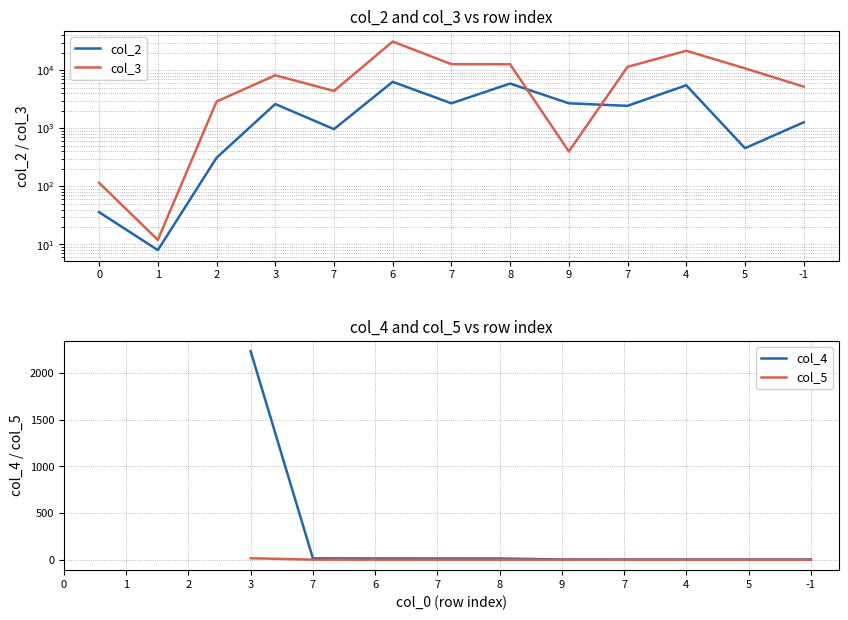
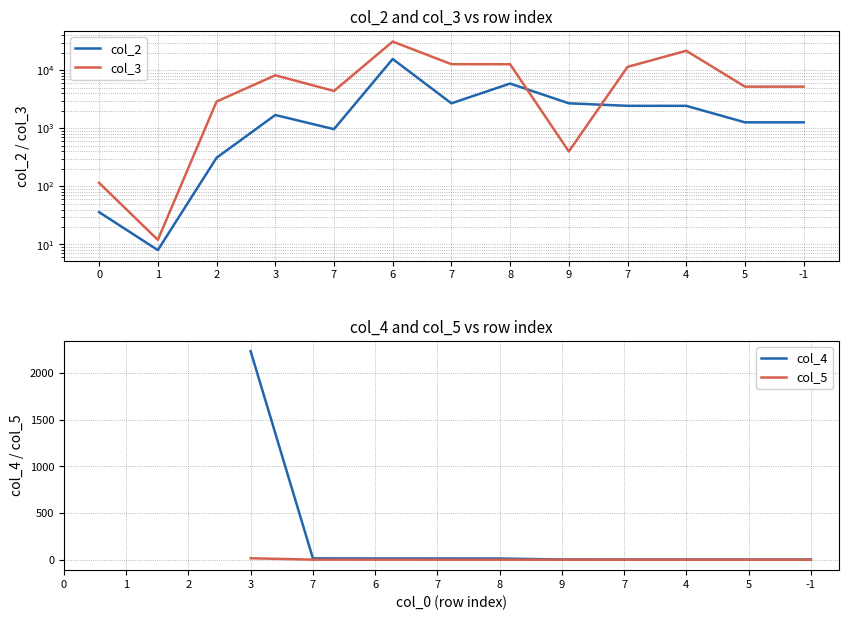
  {
    "col_2 and col_3 vs row index": {
      "col_2": {
        "0": 40,
        "1": 8,
        "2": 300,
-       "3": 3000,
-       "6": 6000,
+       "3": 1700,
+       "6": 16000,
        "8": 6000,
        "9": 3000,
-       "4": 6000,
-       "5": 500,
+       "4": 2400,
+       "5": 1300,
        "-1": 1300
      },
      "col_3": {
        "0": 120,
        "1": 12,
        "2": 3000,
        "3": 8000,
        "6": 30000,
        "8": 13000,
        "9": 400,
        "4": 22000,
-       "5": 11000,
+       "5": 5000,
        "-1": 5000
      }
    },
    "col_4 and col_5 vs row index": {
      "col_4": {
        "3": 2200
      },
      "col_5": {
        "3": 0
      }
    }
  }
